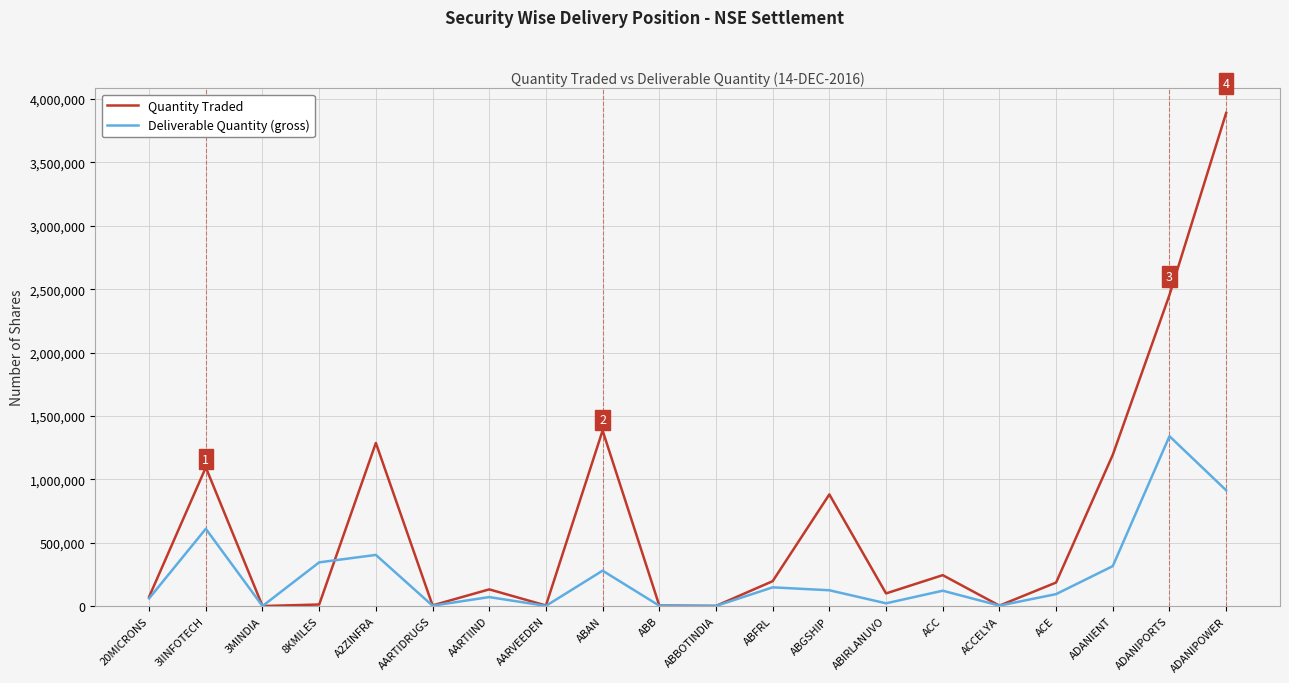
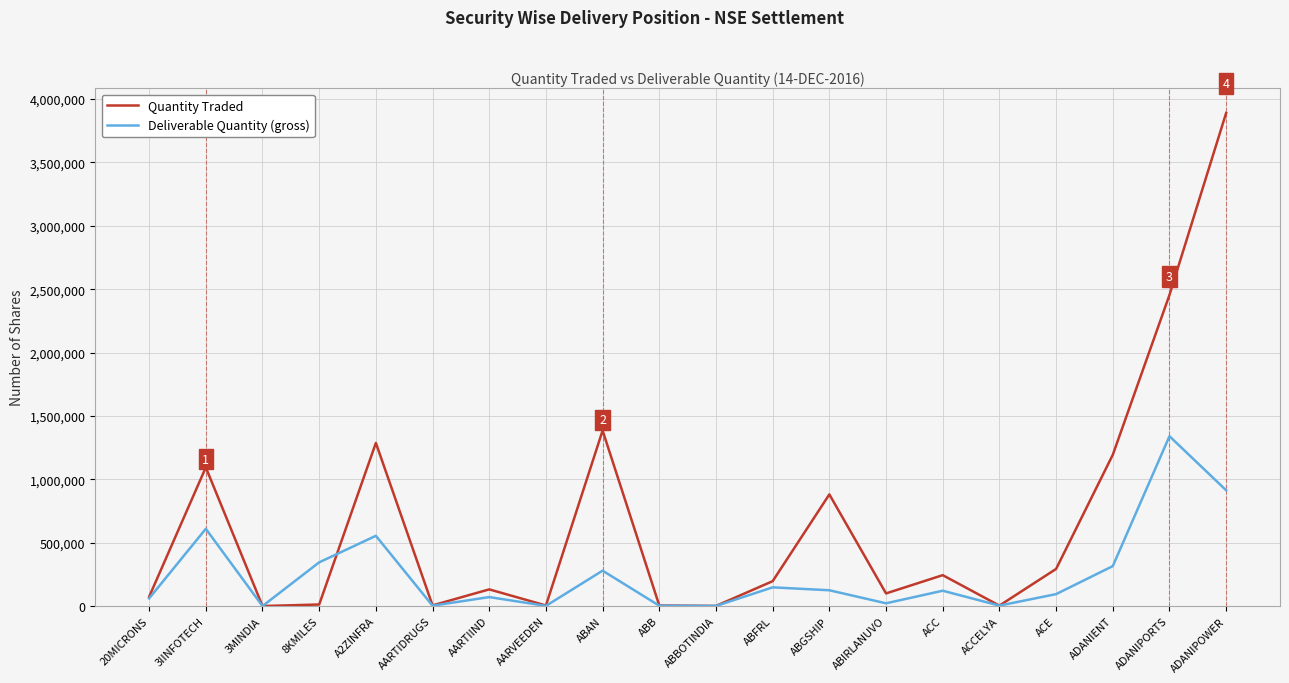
  {
    "Quantity Traded": {
      "8KMILES": "10,000",
      "A2ZINFRA": "1,290,000",
      "AARTIIND": "130,000",
      "ABFRL": "200,000",
      "ABGSHIP": "880,000",
      "ABIRLANUVO": "100,000",
      "ACC": "240,000",
-     "ACE": "190,000",
+     "ACE": "290,000",
      "ADANIENT": "1,190,000"
    },
    "Deliverable Quantity (gross)": {
      "3IINFOTECH": "610,000",
      "8KMILES": "350,000",
-     "A2ZINFRA": "400,000",
+     "A2ZINFRA": "550,000",
      "AARTIIND": "70,000",
      "ABAN": "280,000",
      "ABFRL": "150,000",
      "ABGSHIP": "120,000",
      "ABIRLANUVO": "20,000",
      "ACC": "120,000",
      "ACE": "90,000",
      "ADANIENT": "320,000",
      "ADANIPORTS": "1,340,000",
      "ADANIPOWER": "910,000"
    }
  }
